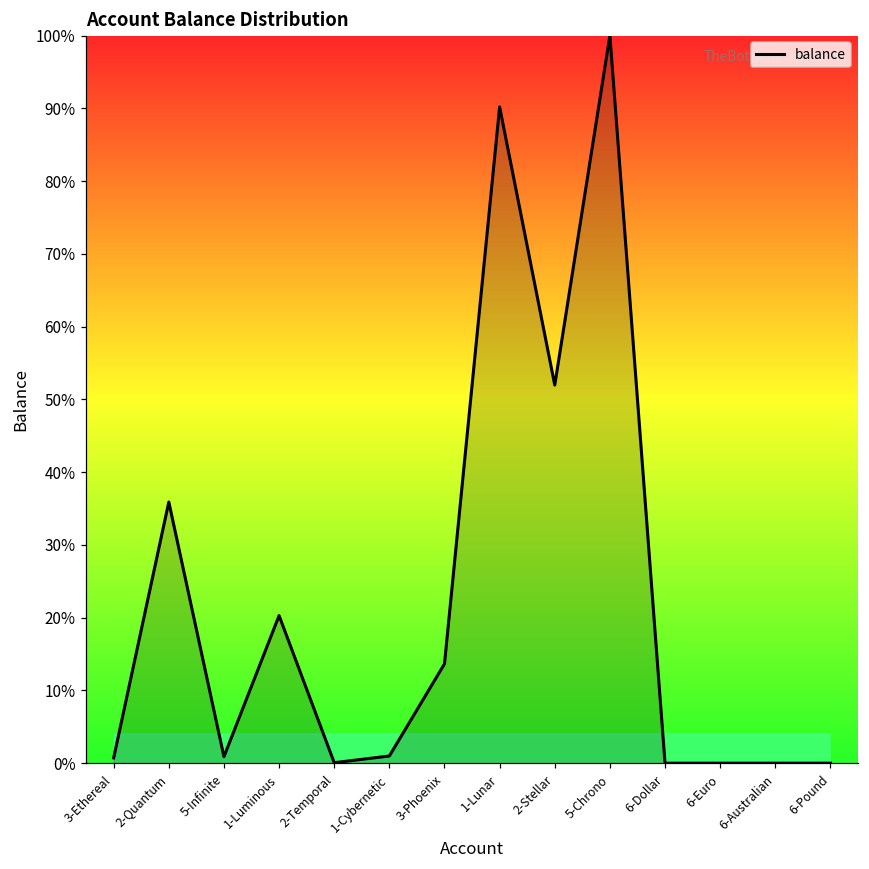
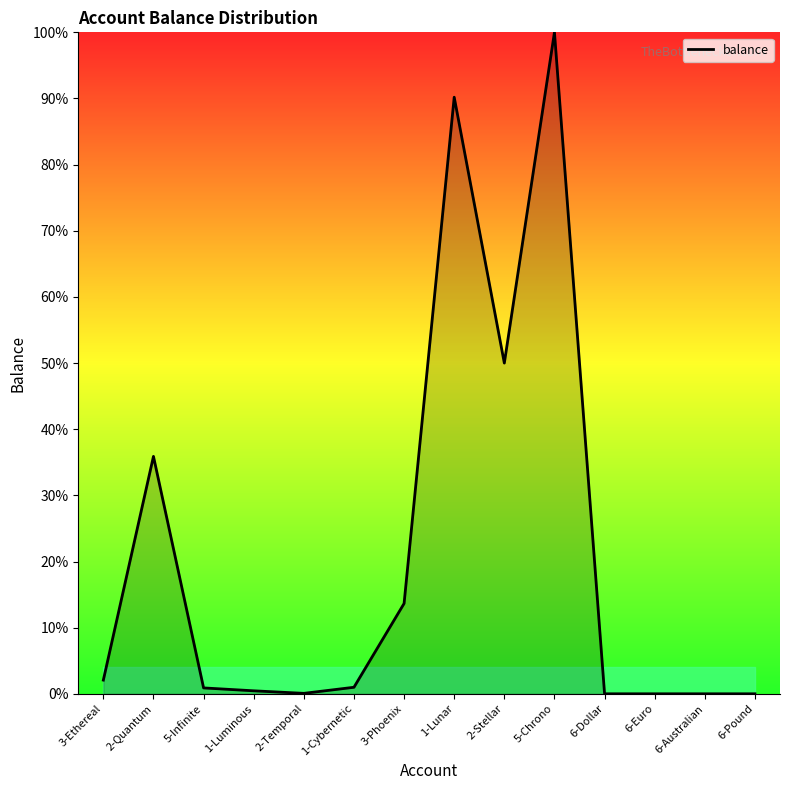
  {
    "balance": {
-     "3-Ethereal": "1%",
+     "3-Ethereal": "2%",
      "2-Quantum": "36%",
      "5-Infinite": "1%",
-     "1-Luminous": "20%",
+     "1-Luminous": "0%",
      "2-Temporal": "0%",
      "1-Cybernetic": "1%",
      "3-Phoenix": "14%",
      "1-Lunar": "90%",
-     "2-Stellar": "52%",
+     "2-Stellar": "50%",
      "5-Chrono": "100%",
      "6-Dollar": "0%",
      "6-Euro": "0%",
      "6-Australian": "0%",
      "6-Pound": "0%"
    }
  }
